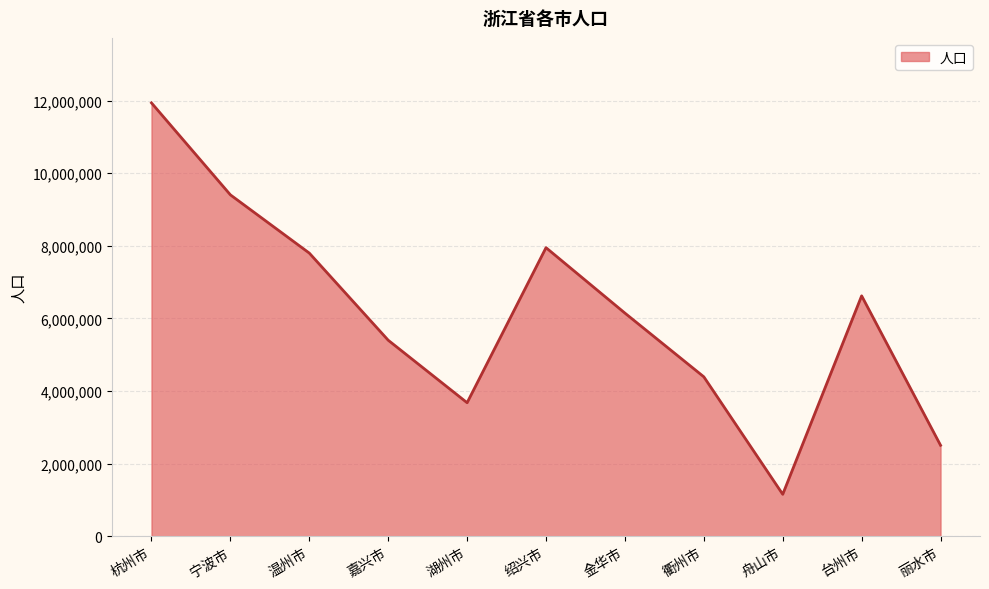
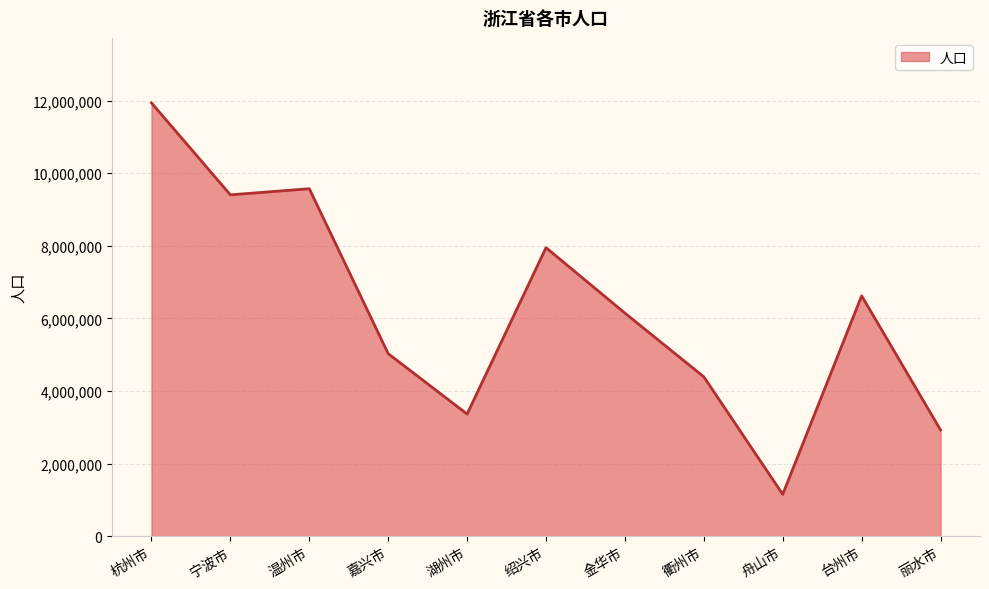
  {
    "杭州市": "11,900,000",
    "宁波市": "9,400,000",
-   "温州市": "7,800,000",
-   "嘉兴市": "5,400,000",
-   "湖州市": "3,700,000",
+   "温州市": "9,600,000",
+   "嘉兴市": "5,000,000",
+   "湖州市": "3,400,000",
    "绍兴市": "7,900,000",
    "金华市": "6,100,000",
    "衢州市": "4,400,000",
    "舟山市": "1,200,000",
    "台州市": "6,600,000",
-   "丽水市": "2,500,000"
+   "丽水市": "2,900,000"
  }
